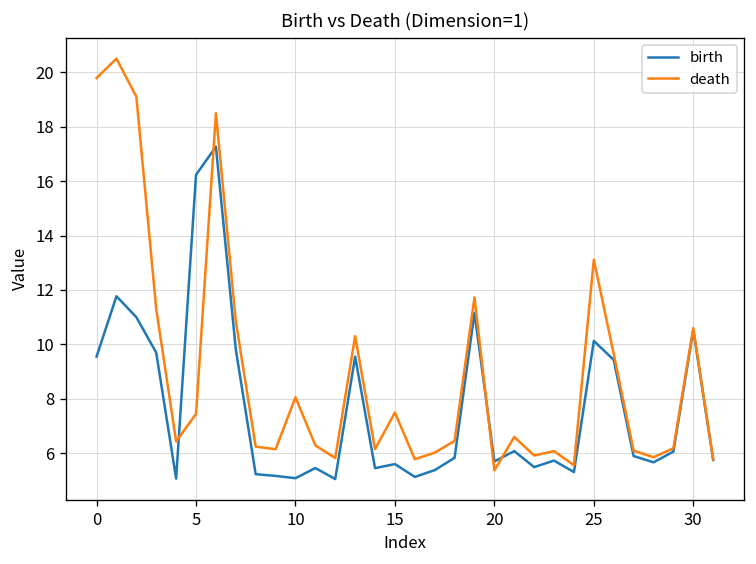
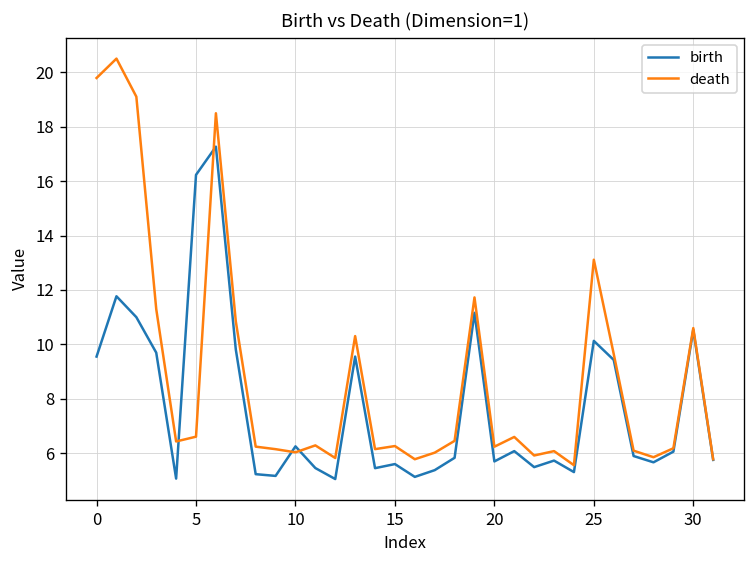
  {
    "birth": {
      "0": 9.6,
      "5": 16.2,
-     "10": 5.1,
+     "10": 6.3,
      "15": 5.6,
      "20": 5.7,
      "25": 10.1
    },
    "death": {
      "0": 19.8,
-     "5": 7.4,
-     "10": 8.1,
-     "15": 7.5,
-     "20": 5.4,
+     "5": 6.6,
+     "10": 6.0,
+     "15": 6.3,
+     "20": 6.2,
      "25": 13.1
    }
  }
